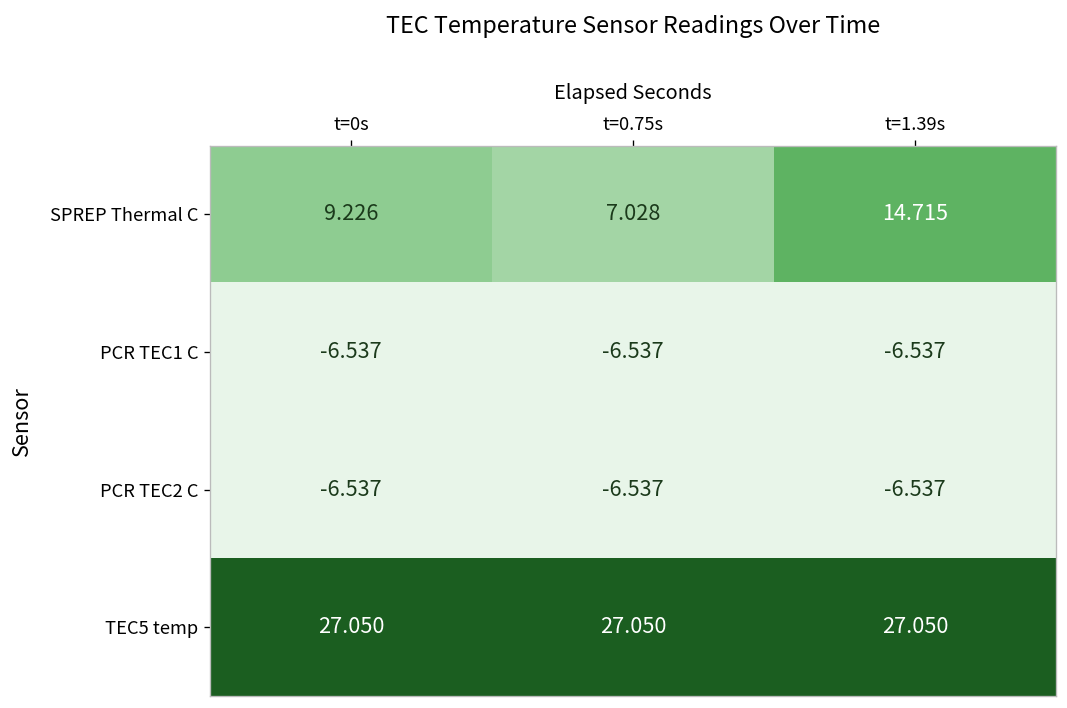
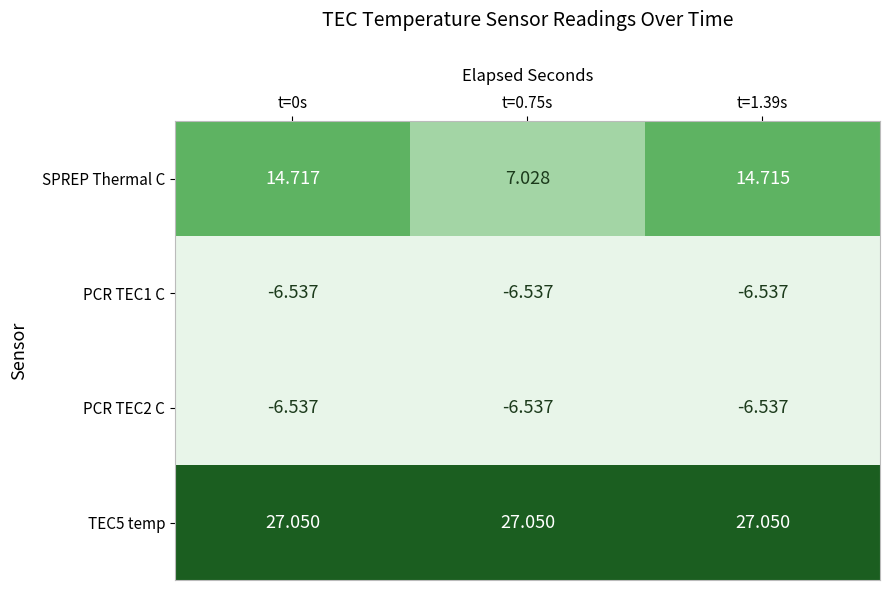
  {
    "SPREP Thermal C": {
-     "t=0s": 9.226,
+     "t=0s": 14.717,
      "t=0.75s": 7.028,
      "t=1.39s": 14.715
    },
    "PCR TEC1 C": {
      "t=0s": -6.537,
      "t=0.75s": -6.537,
      "t=1.39s": -6.537
    },
    "PCR TEC2 C": {
      "t=0s": -6.537,
      "t=0.75s": -6.537,
      "t=1.39s": -6.537
    },
    "TEC5 temp": {
      "t=0s": 27.050,
      "t=0.75s": 27.050,
      "t=1.39s": 27.050
    }
  }
